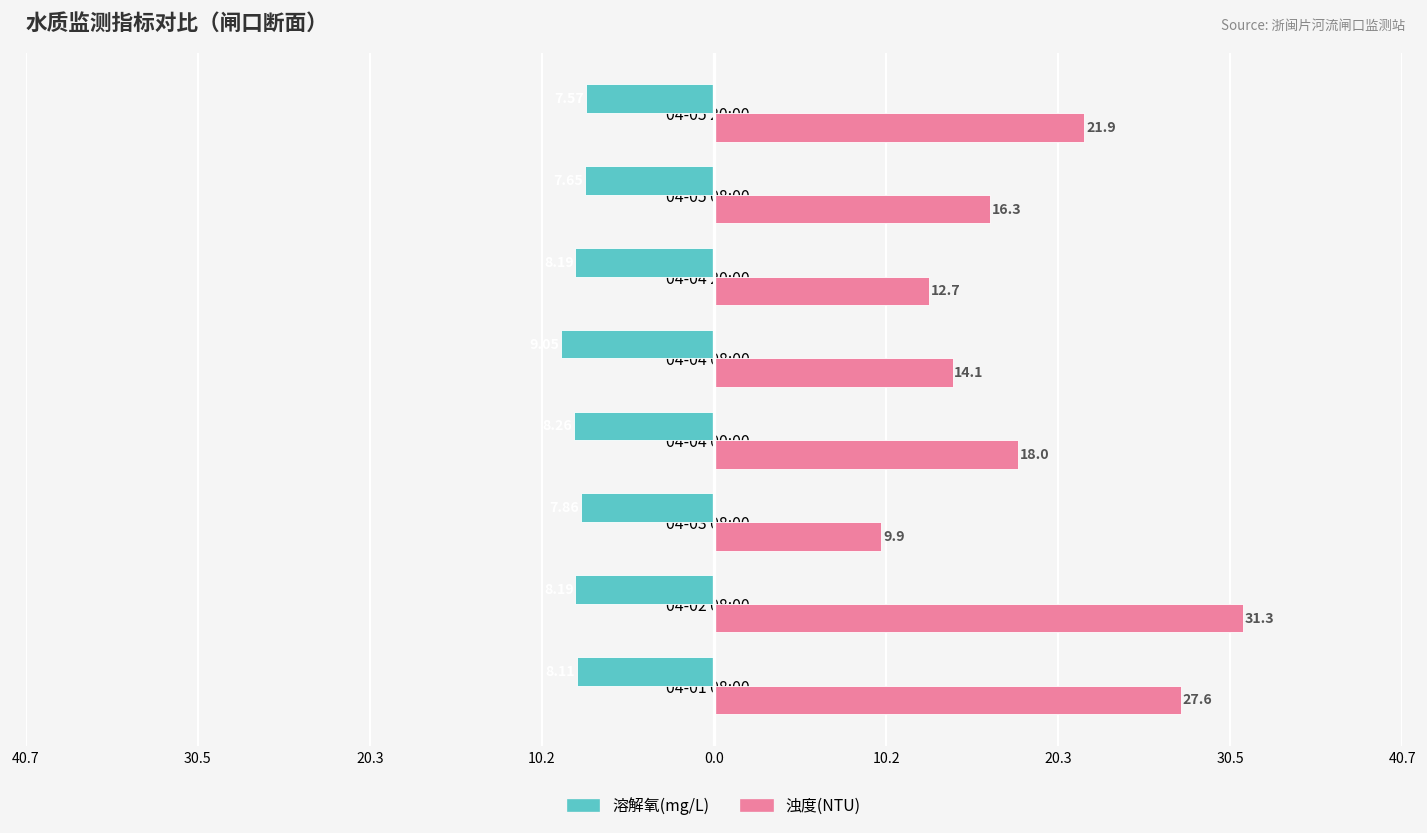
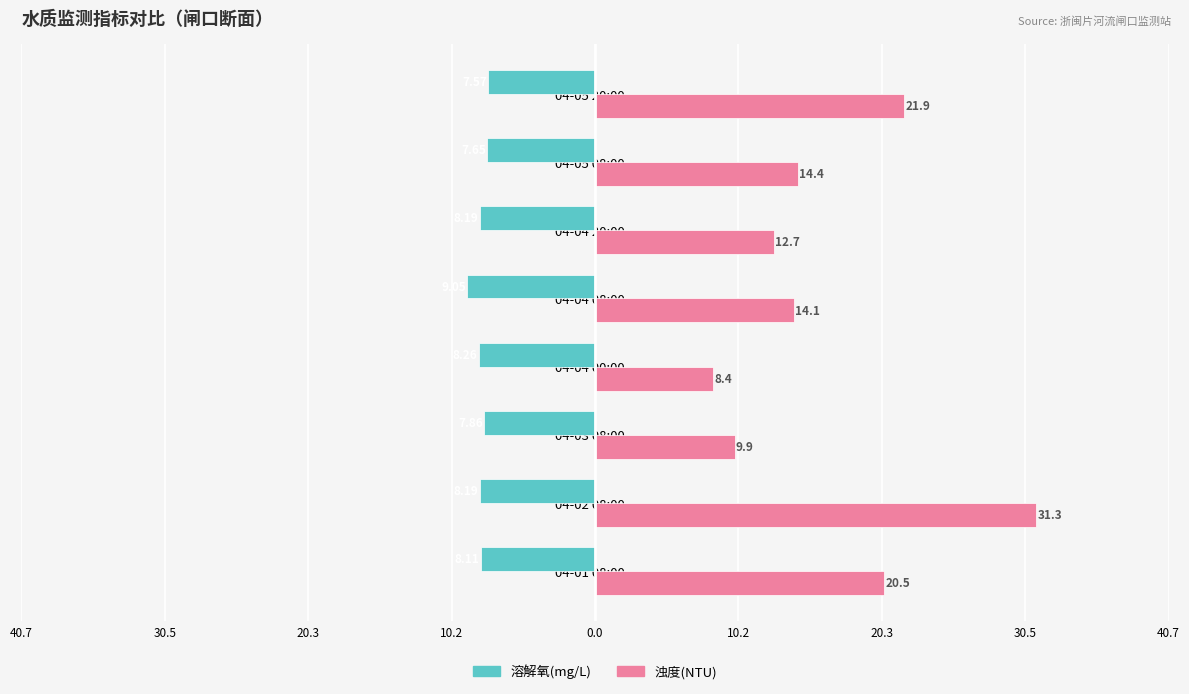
  {
    "浊度(NTU)": {
      "04-05 20:00": 21.9,
-     "04-05 08:00": 16.3,
+     "04-05 08:00": 14.4,
      "04-04 20:00": 12.7,
      "04-04 08:00": 14.1,
-     "04-04 00:00": 18.0,
+     "04-04 00:00": 8.4,
      "04-03 08:00": 9.9,
      "04-02 08:00": 31.3,
-     "04-01 08:00": 27.6
+     "04-01 08:00": 20.5
    }
  }
